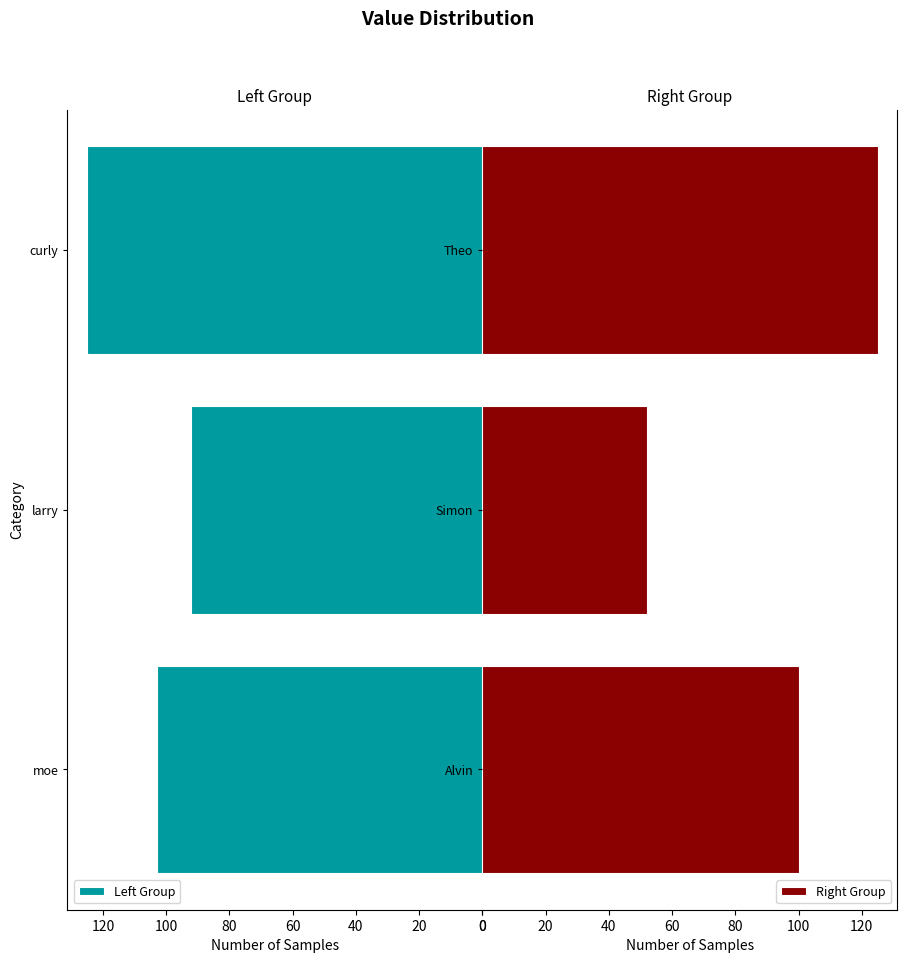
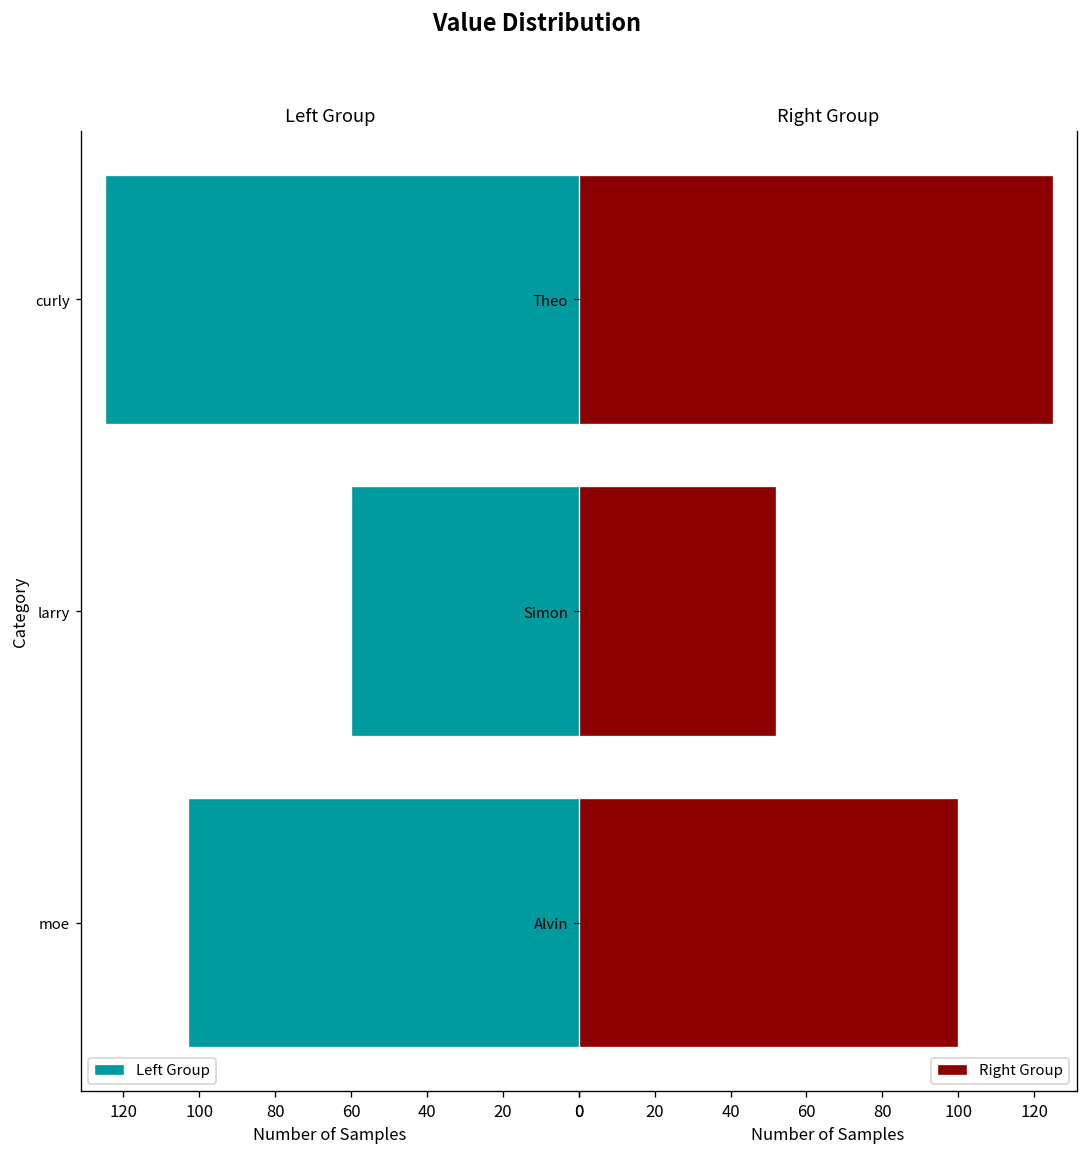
  {
    "Left Group": {
      "curly": 125,
-     "larry": 92,
+     "larry": 60,
      "moe": 103
    }
  }
